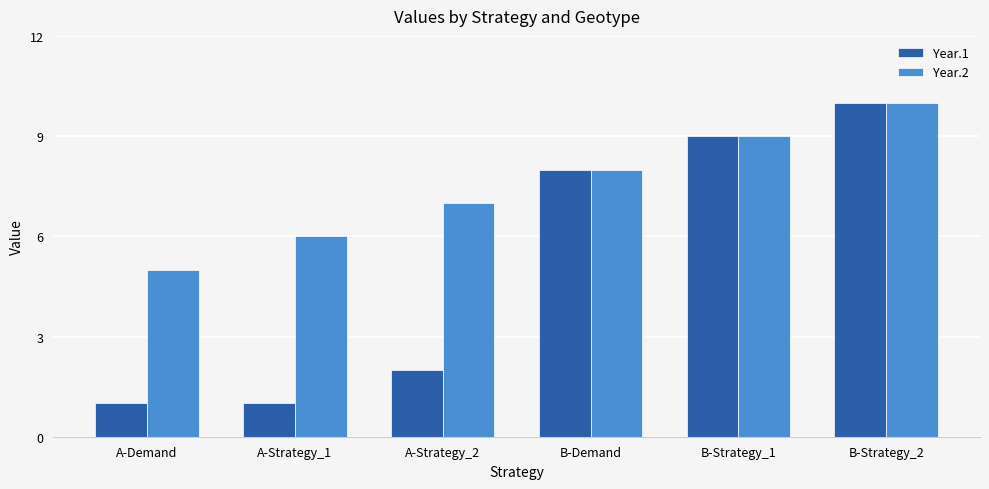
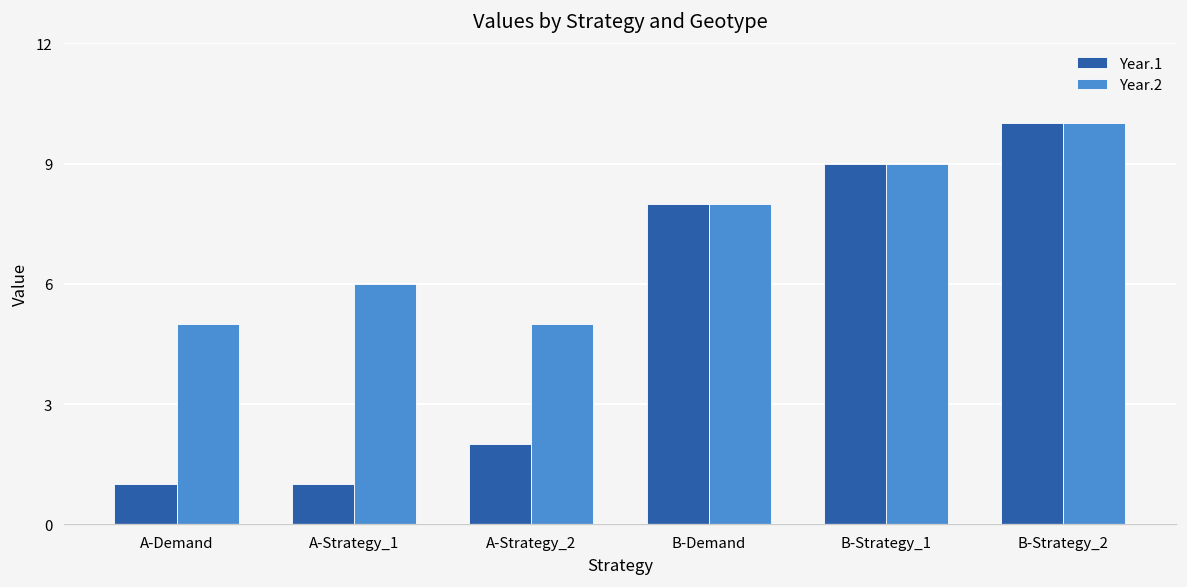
  {
    "Year.1": {
      "A-Demand": 1,
      "A-Strategy_1": 1,
      "A-Strategy_2": 2,
      "B-Demand": 8,
      "B-Strategy_1": 9,
      "B-Strategy_2": 10
    },
    "Year.2": {
      "A-Demand": 5,
      "A-Strategy_1": 6,
-     "A-Strategy_2": 7,
+     "A-Strategy_2": 5,
      "B-Demand": 8,
      "B-Strategy_1": 9,
      "B-Strategy_2": 10
    }
  }
